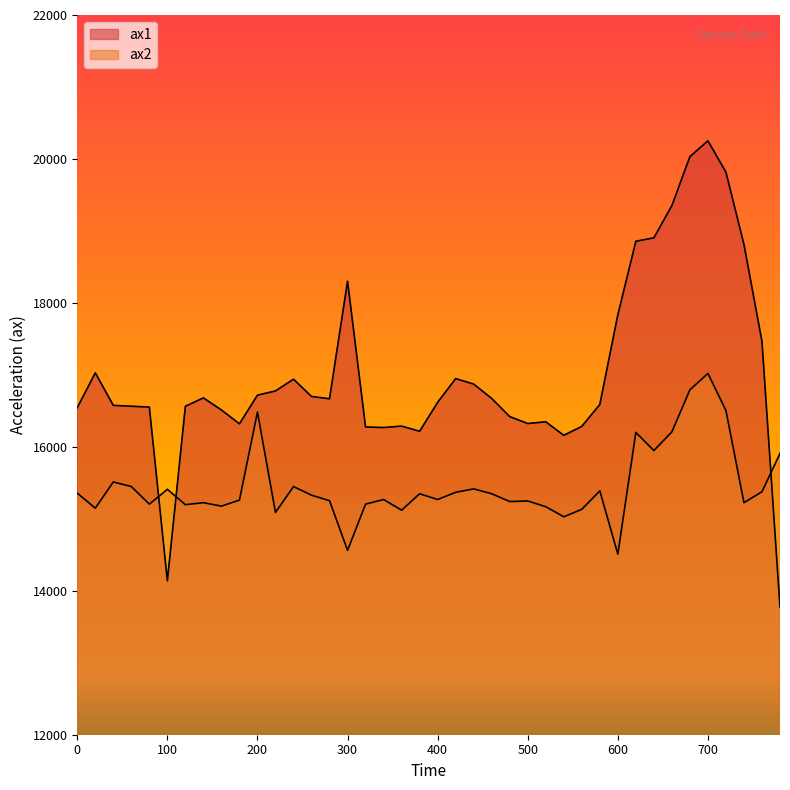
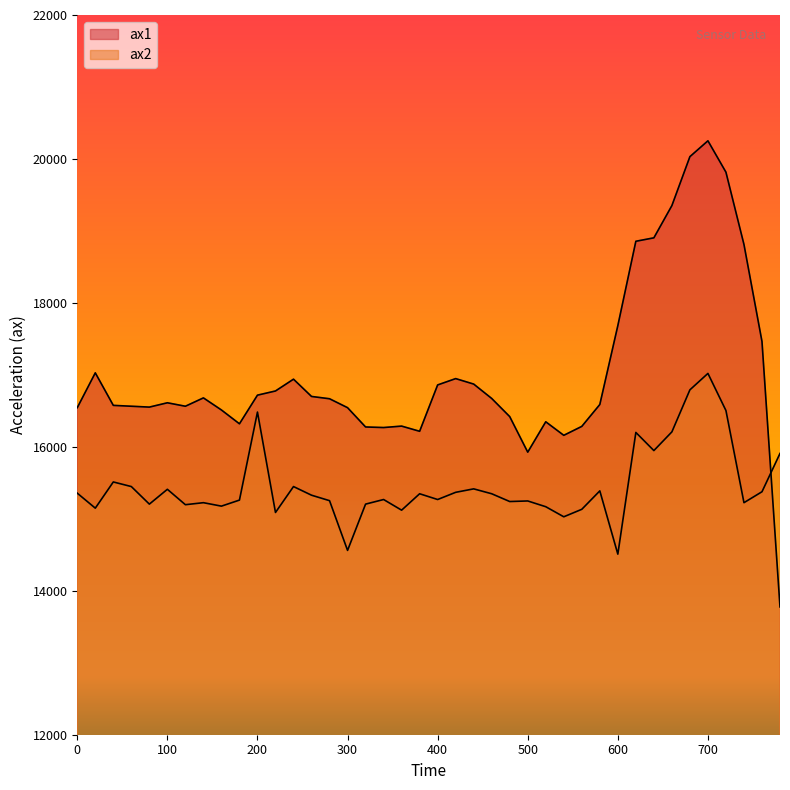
  {
    "ax1": {
      "0": 16500,
-     "100": 14100,
+     "100": 16600,
      "200": 16700,
-     "300": 18300,
-     "400": 16600,
-     "500": 16300,
-     "600": 17800,
+     "300": 16500,
+     "400": 16900,
+     "500": 15900,
+     "600": 17700,
      "700": 20300
    },
    "ax2": {
      "0": 15400,
      "100": 15400,
      "200": 16500,
      "300": 14600,
      "400": 15300,
      "500": 15200,
      "600": 14500,
      "700": 17000
    }
  }
